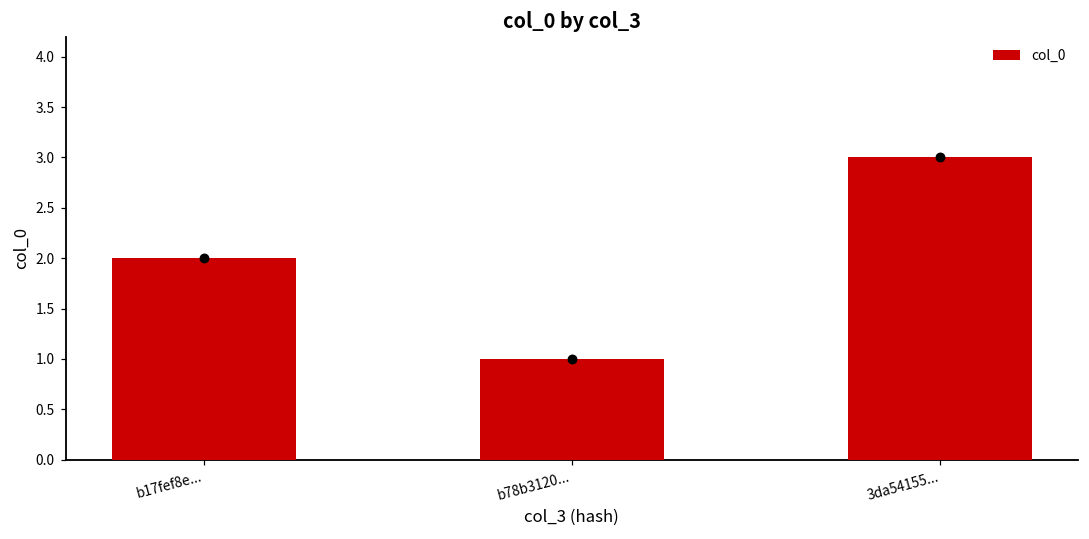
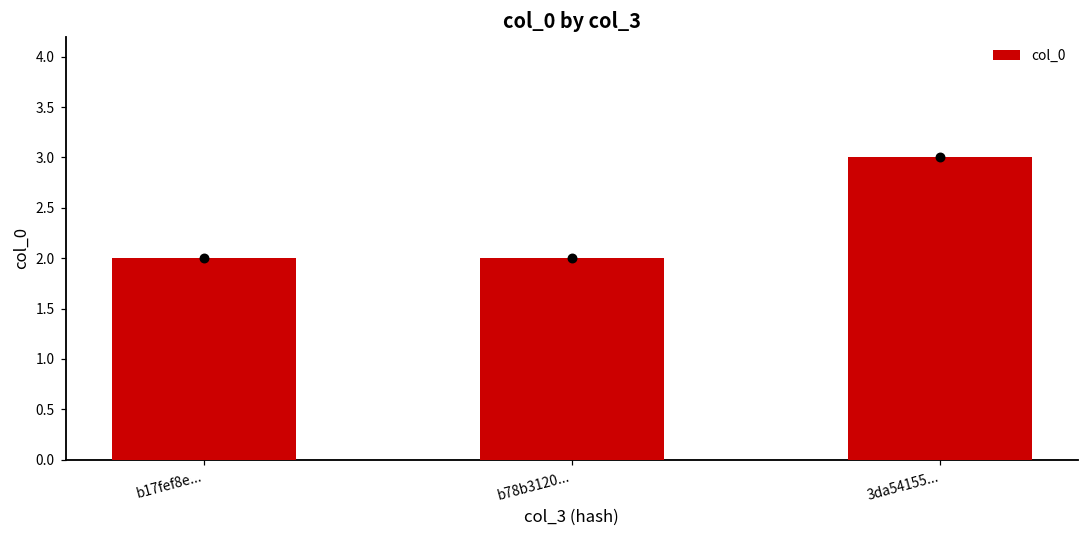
  {
    "b17fef8e...": 2,
-   "b78b3120...": 1,
+   "b78b3120...": 2,
    "3da54155...": 3
  }
